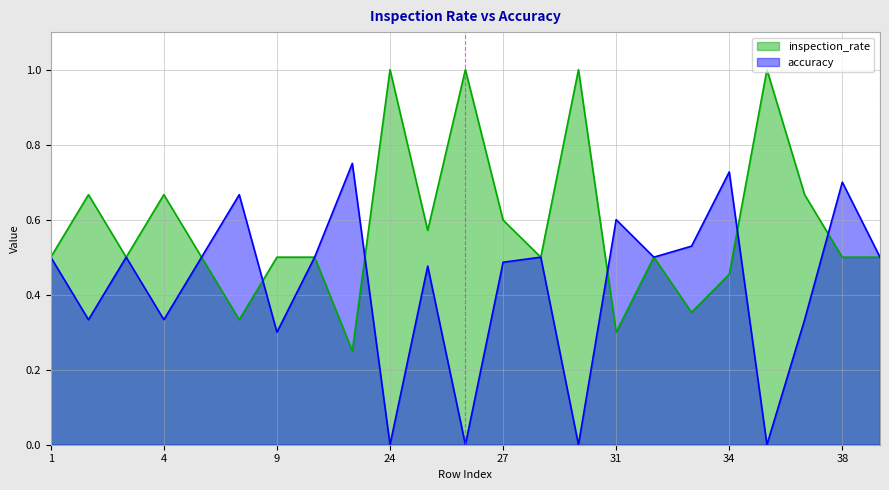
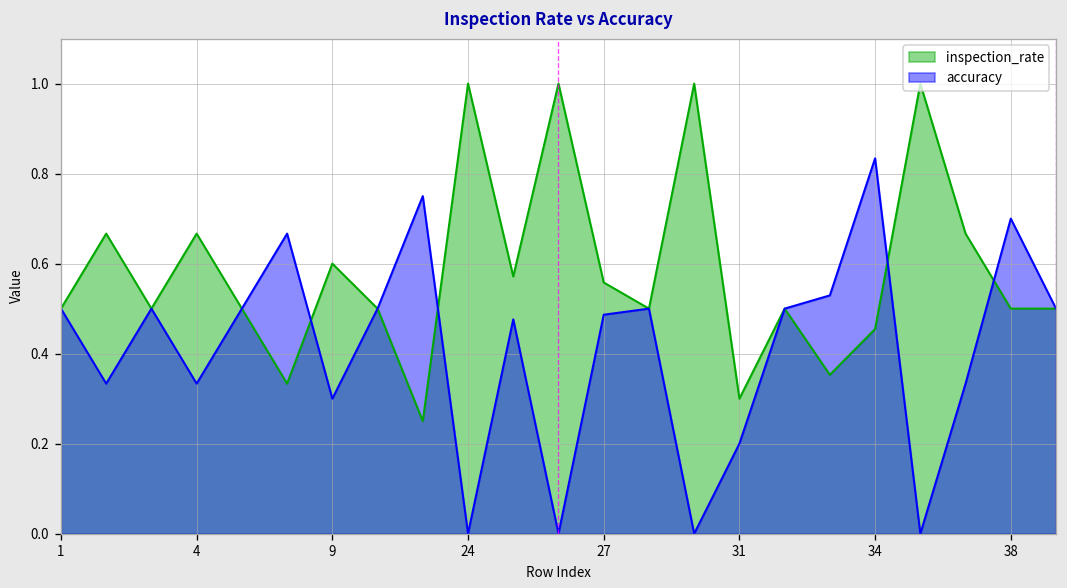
  {
    "inspection_rate": {
      "4": 0.67,
-     "9": 0.5,
+     "9": 0.6,
      "24": 1.00,
-     "27": 0.60,
+     "27": 0.56,
      "31": 0.30,
      "34": 0.45,
      "38": 0.50
    },
    "accuracy": {
      "4": 0.33,
      "9": 0.30,
      "24": 0.00,
      "27": 0.49,
-     "31": 0.6,
-     "34": 0.73,
+     "31": 0.2,
+     "34": 0.83,
      "38": 0.70
    }
  }
